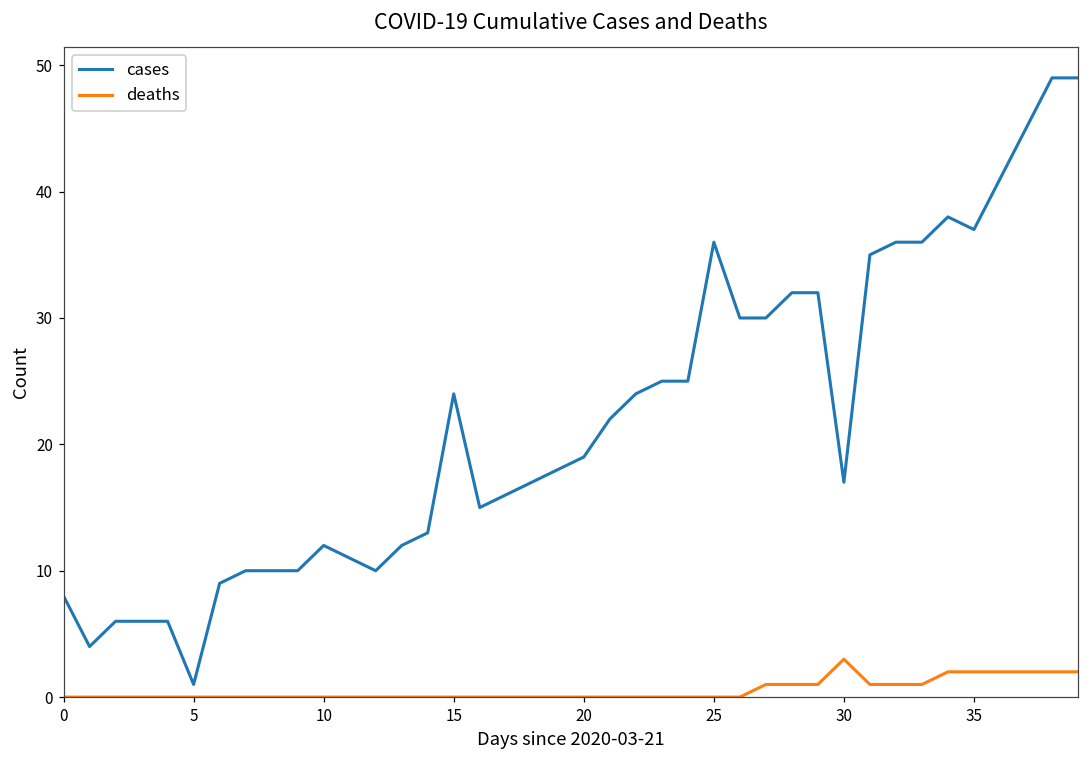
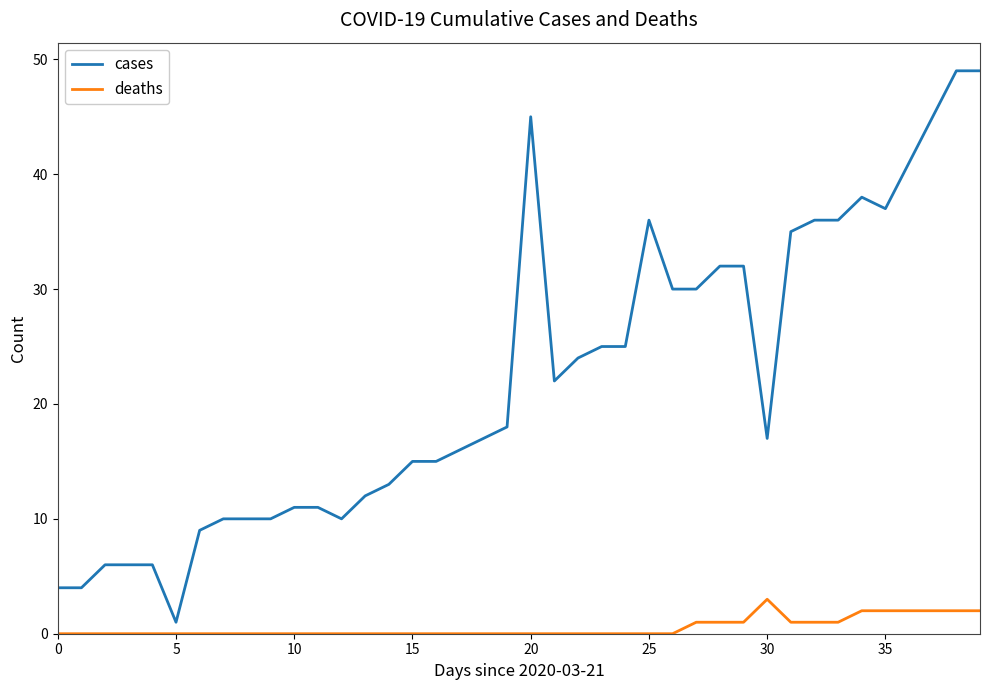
  {
    "cases": {
-     "0": 8,
+     "0": 4,
      "5": 1,
-     "10": 12,
-     "15": 24,
-     "20": 19,
+     "10": 11,
+     "15": 15,
+     "20": 45,
      "25": 36,
      "30": 17,
      "35": 37
    },
    "deaths": {
      "0": 0,
      "5": 0,
      "10": 0,
      "15": 0,
      "20": 0,
      "25": 0,
      "30": 3,
      "35": 2
    }
  }
